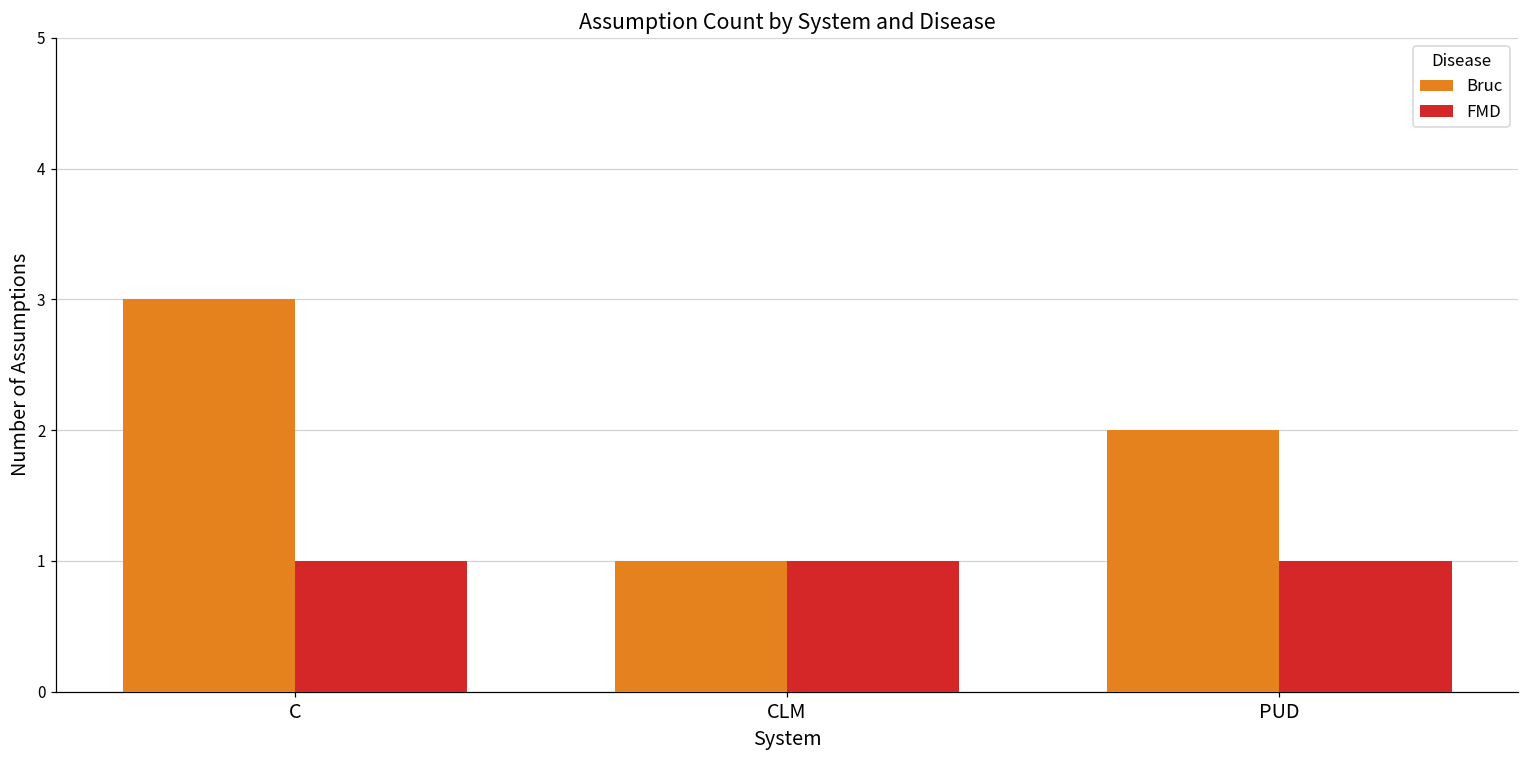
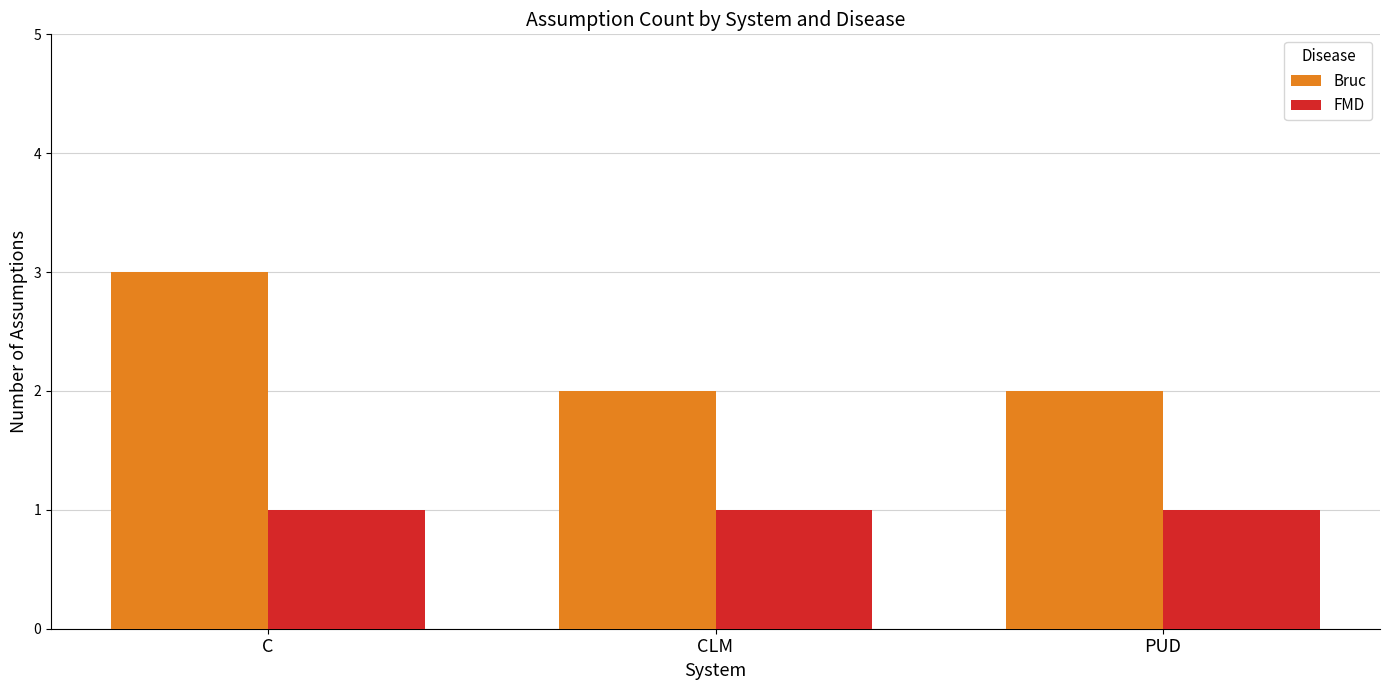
  {
    "Bruc": {
      "C": 3,
-     "CLM": 1,
+     "CLM": 2,
      "PUD": 2
    },
    "FMD": {
      "C": 1,
      "CLM": 1,
      "PUD": 1
    }
  }
